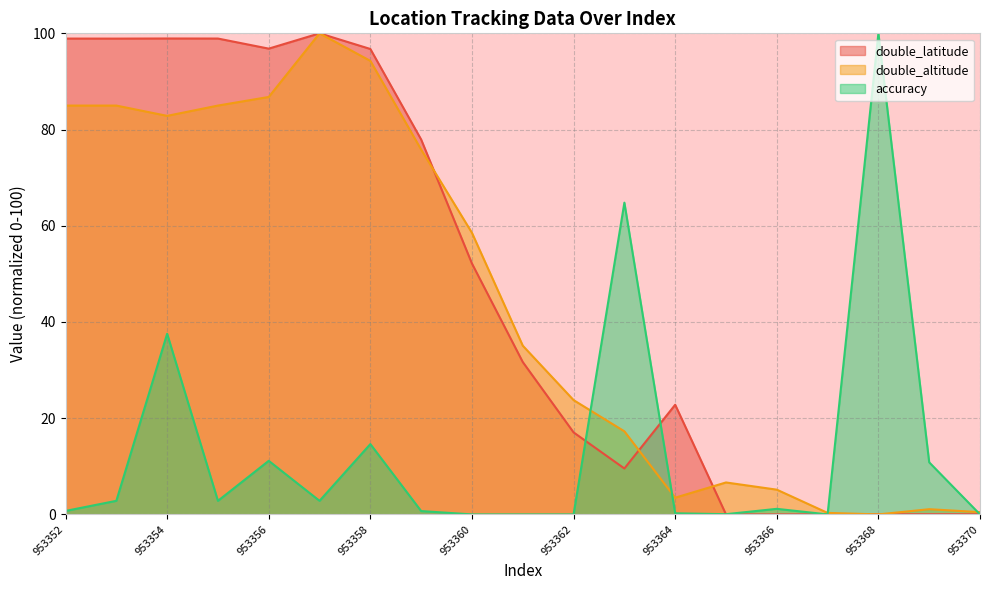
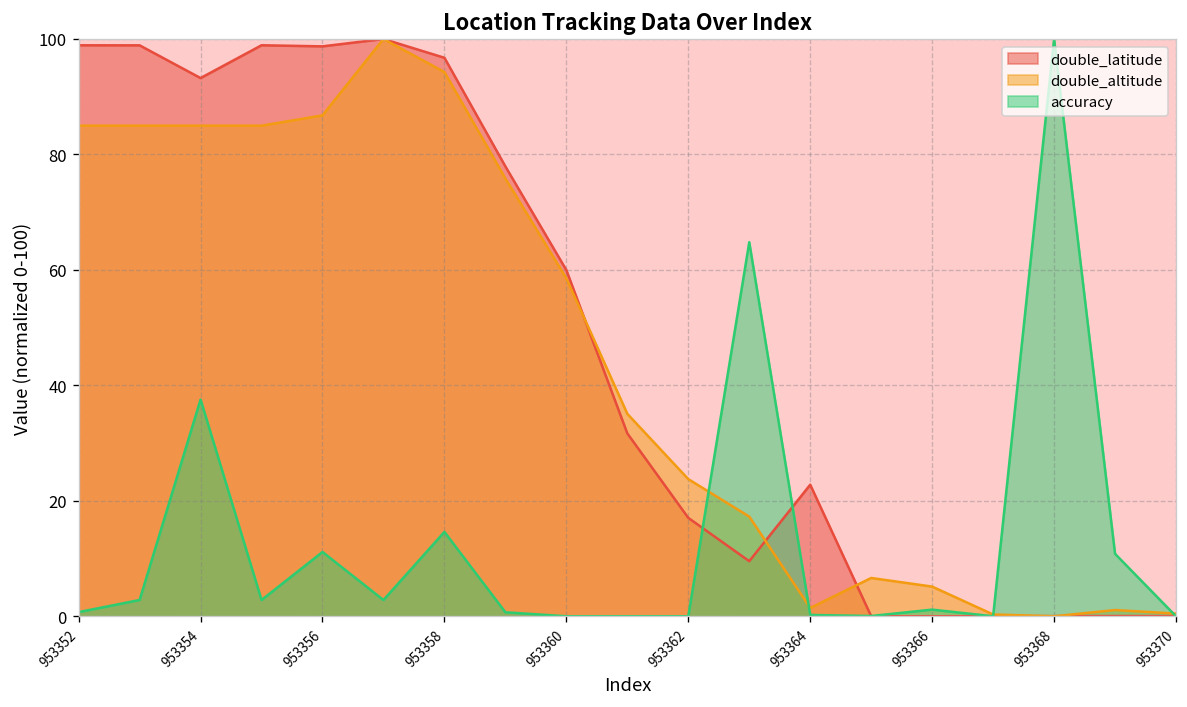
  {
    "double_latitude": {
      "953352": 99,
-     "953354": 99,
-     "953356": 97,
+     "953354": 93,
+     "953356": 99,
      "953358": 97,
-     "953360": 52,
+     "953360": 60,
      "953362": 17,
      "953364": 23,
      "953366": 0
    },
    "double_altitude": {
      "953352": 85,
-     "953354": 83,
+     "953354": 85,
      "953356": 87,
      "953358": 94,
      "953360": 59,
      "953362": 24,
-     "953364": 3,
+     "953364": 1,
      "953366": 5
    },
    "accuracy": {
      "953352": 1,
      "953354": 38,
      "953356": 11,
      "953358": 15,
      "953360": 0,
      "953362": 0,
      "953364": 0,
      "953366": 1,
      "953368": 100
    }
  }
